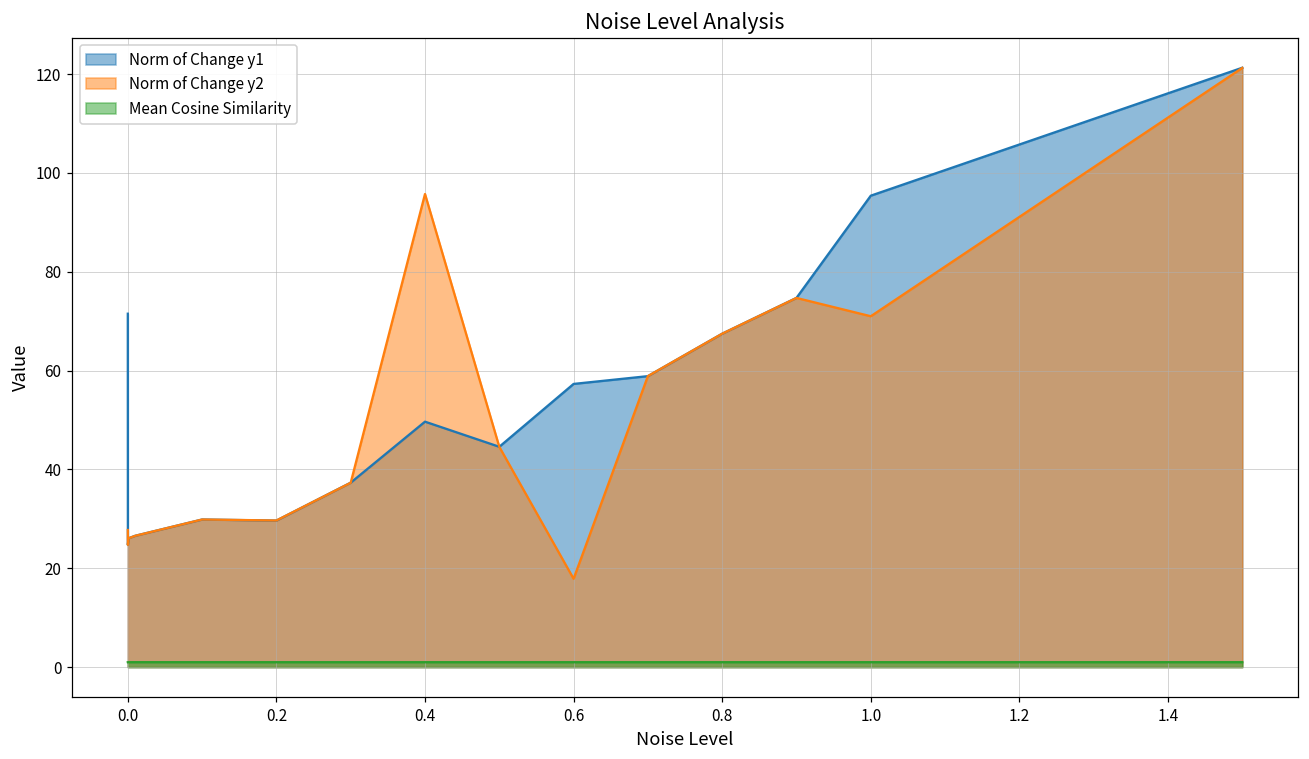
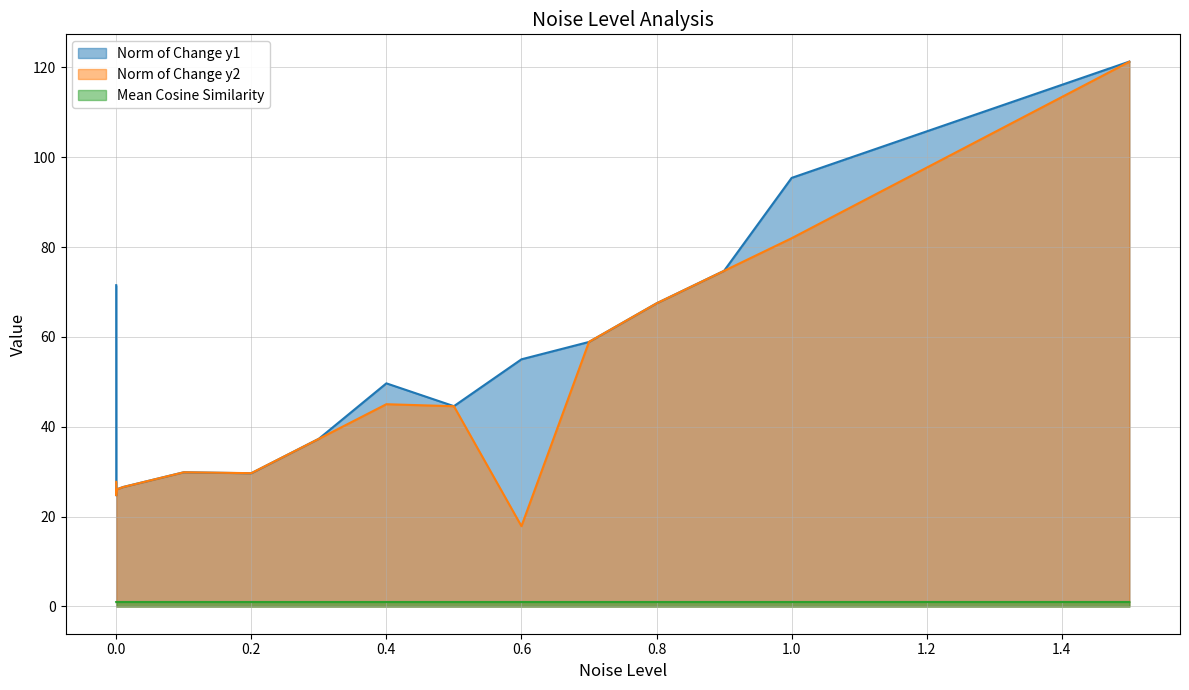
  {
    "Norm of Change y1": {
      "0.0": 72,
      "0.4": 50,
-     "0.6": 57,
+     "0.6": 55,
      "1.0": 95
    },
    "Norm of Change y2": {
      "0.0": 28,
-     "0.4": 96,
+     "0.4": 45,
      "0.6": 18,
-     "1.0": 71
+     "1.0": 82
    },
    "Mean Cosine Similarity": {
      "0.0": 1,
      "0.2": 1,
      "0.4": 1,
      "0.6": 1,
      "0.8": 1,
      "1.0": 1
    }
  }
